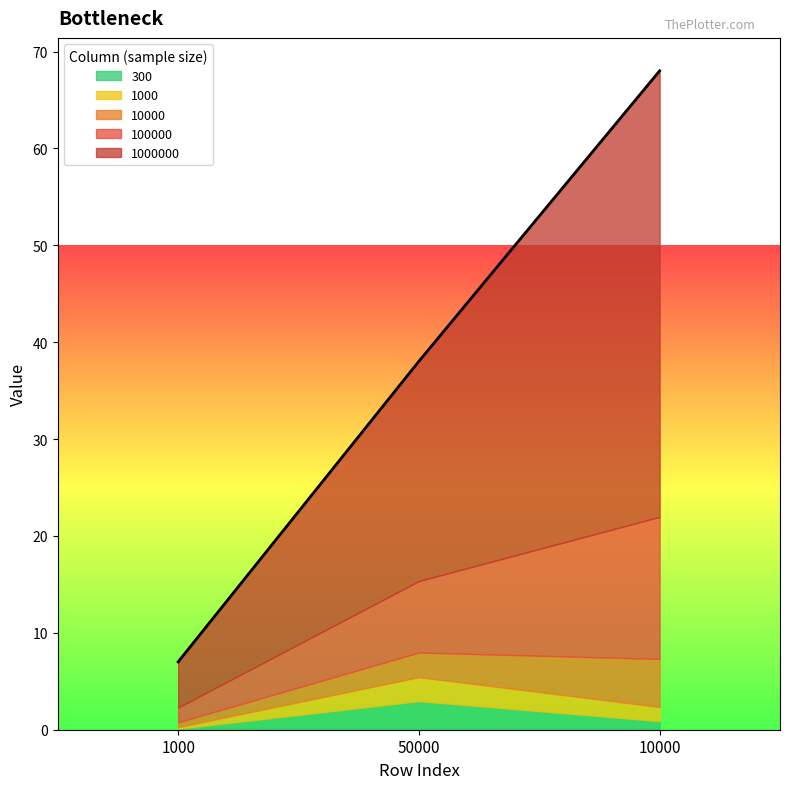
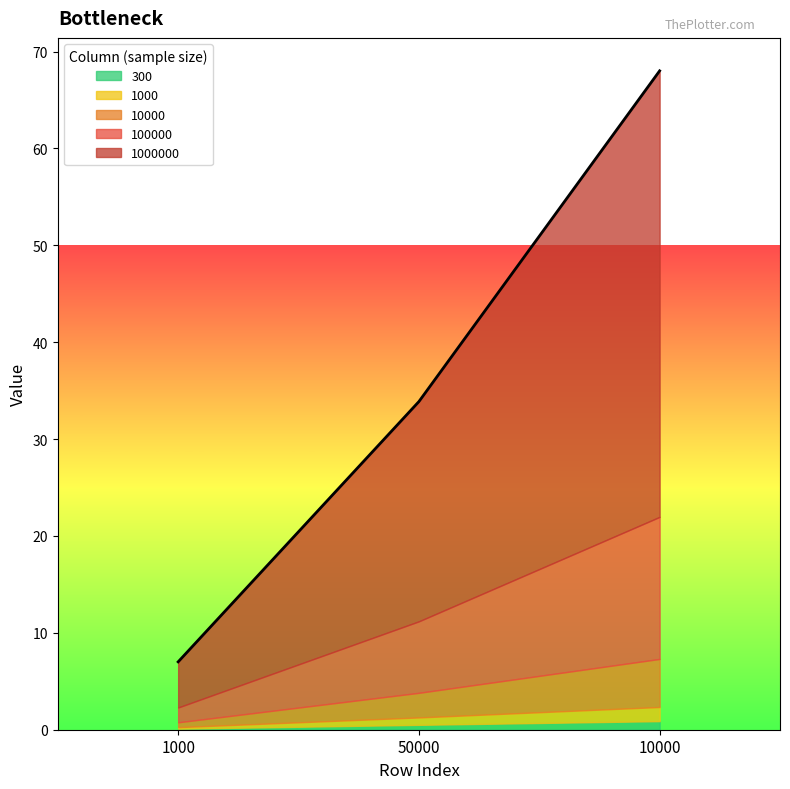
  {
    "300": {
-     "50000": 3,
+     "50000": 1,
      "10000": 1
    },
    "1000": {
-     "50000": 2,
+     "50000": 1,
      "10000": 1
    }
  }
